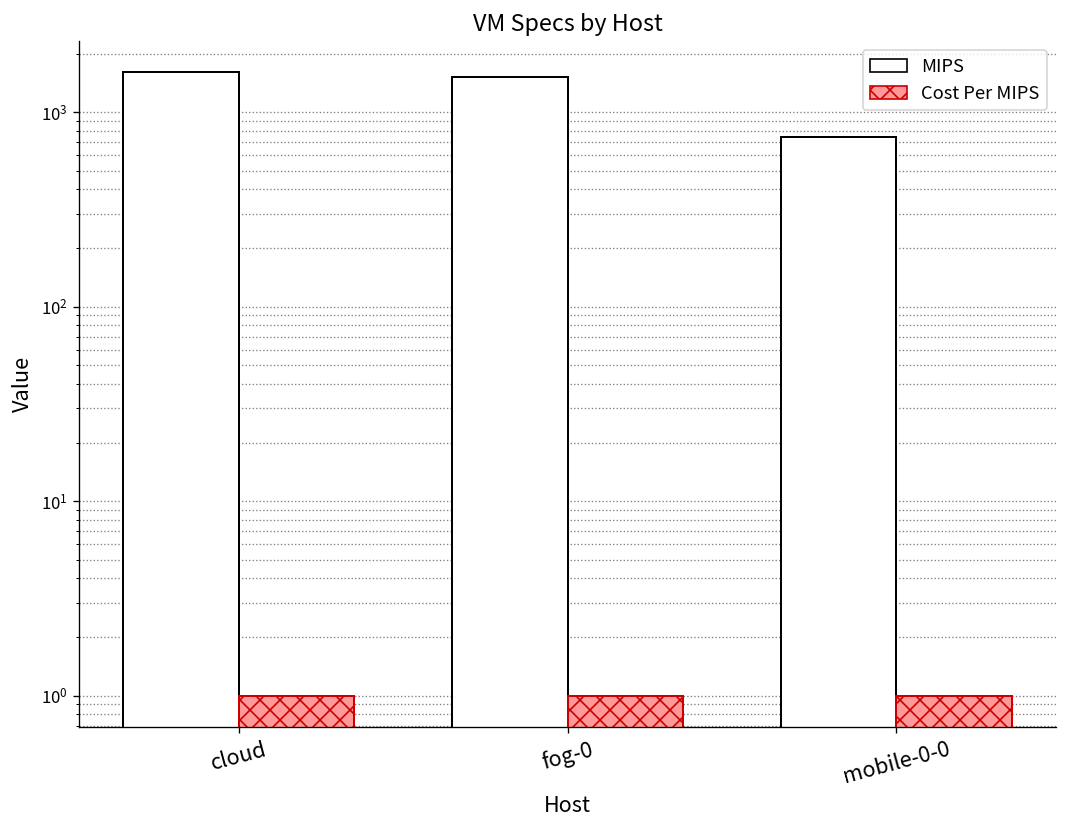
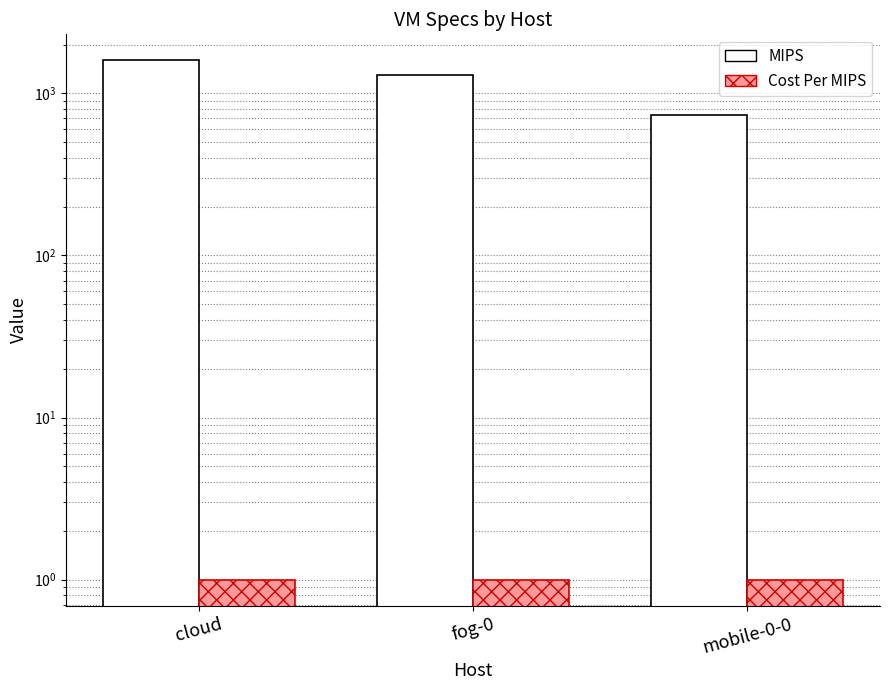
  {
    "MIPS": {
      "cloud": 1600,
-     "fog-0": 1500,
+     "fog-0": 1300,
      "mobile-0-0": 700
    },
    "Cost Per MIPS": {
      "cloud": 1,
      "fog-0": 1,
      "mobile-0-0": 1
    }
  }
